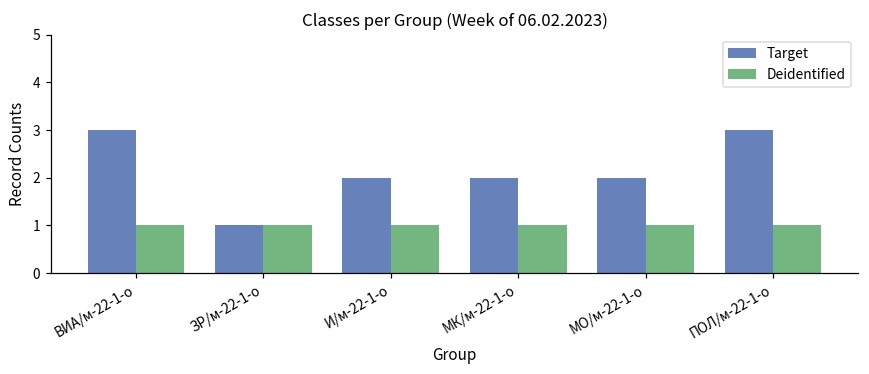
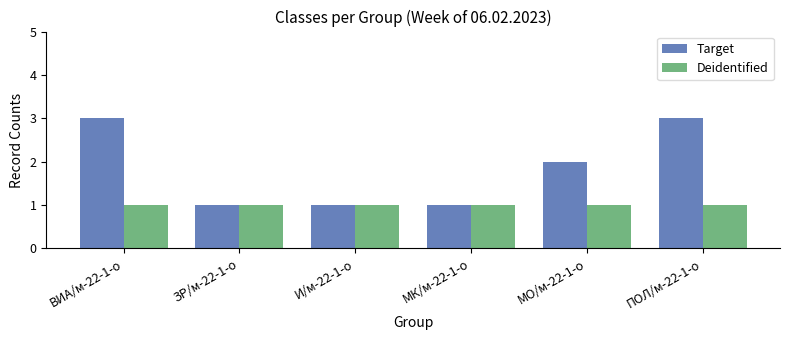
  {
    "Target": {
      "ВИА/м-22-1-о": 3,
      "ЗР/м-22-1-о": 1,
-     "И/м-22-1-о": 2,
-     "МК/м-22-1-о": 2,
+     "И/м-22-1-о": 1,
+     "МК/м-22-1-о": 1,
      "МО/м-22-1-о": 2,
      "ПОЛ/м-22-1-о": 3
    },
    "Deidentified": {
      "ВИА/м-22-1-о": 1,
      "ЗР/м-22-1-о": 1,
      "И/м-22-1-о": 1,
      "МК/м-22-1-о": 1,
      "МО/м-22-1-о": 1,
      "ПОЛ/м-22-1-о": 1
    }
  }
